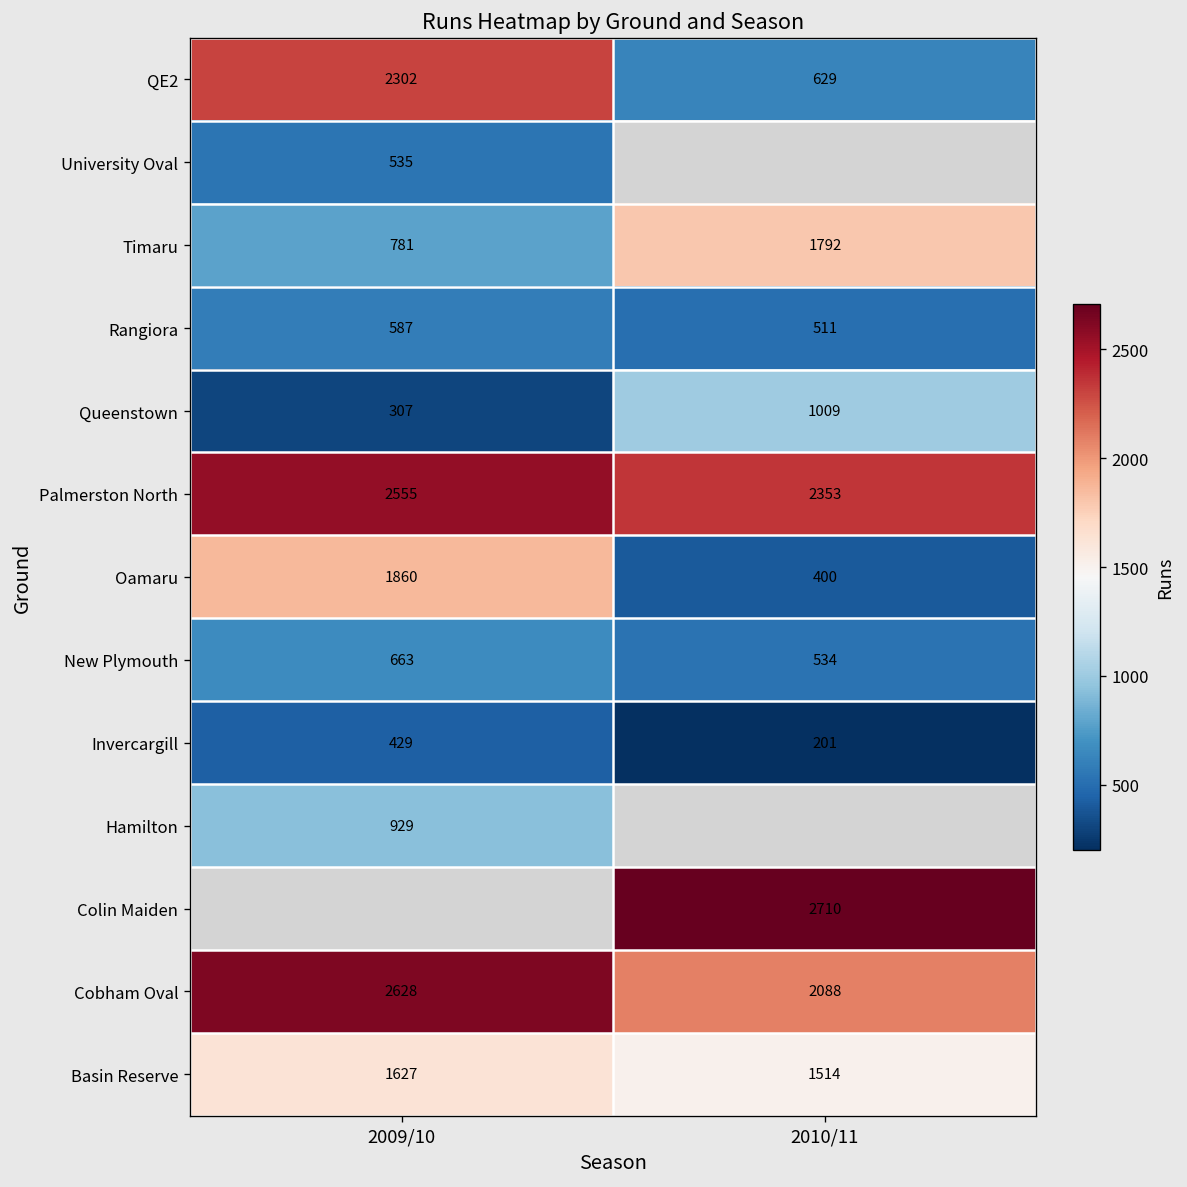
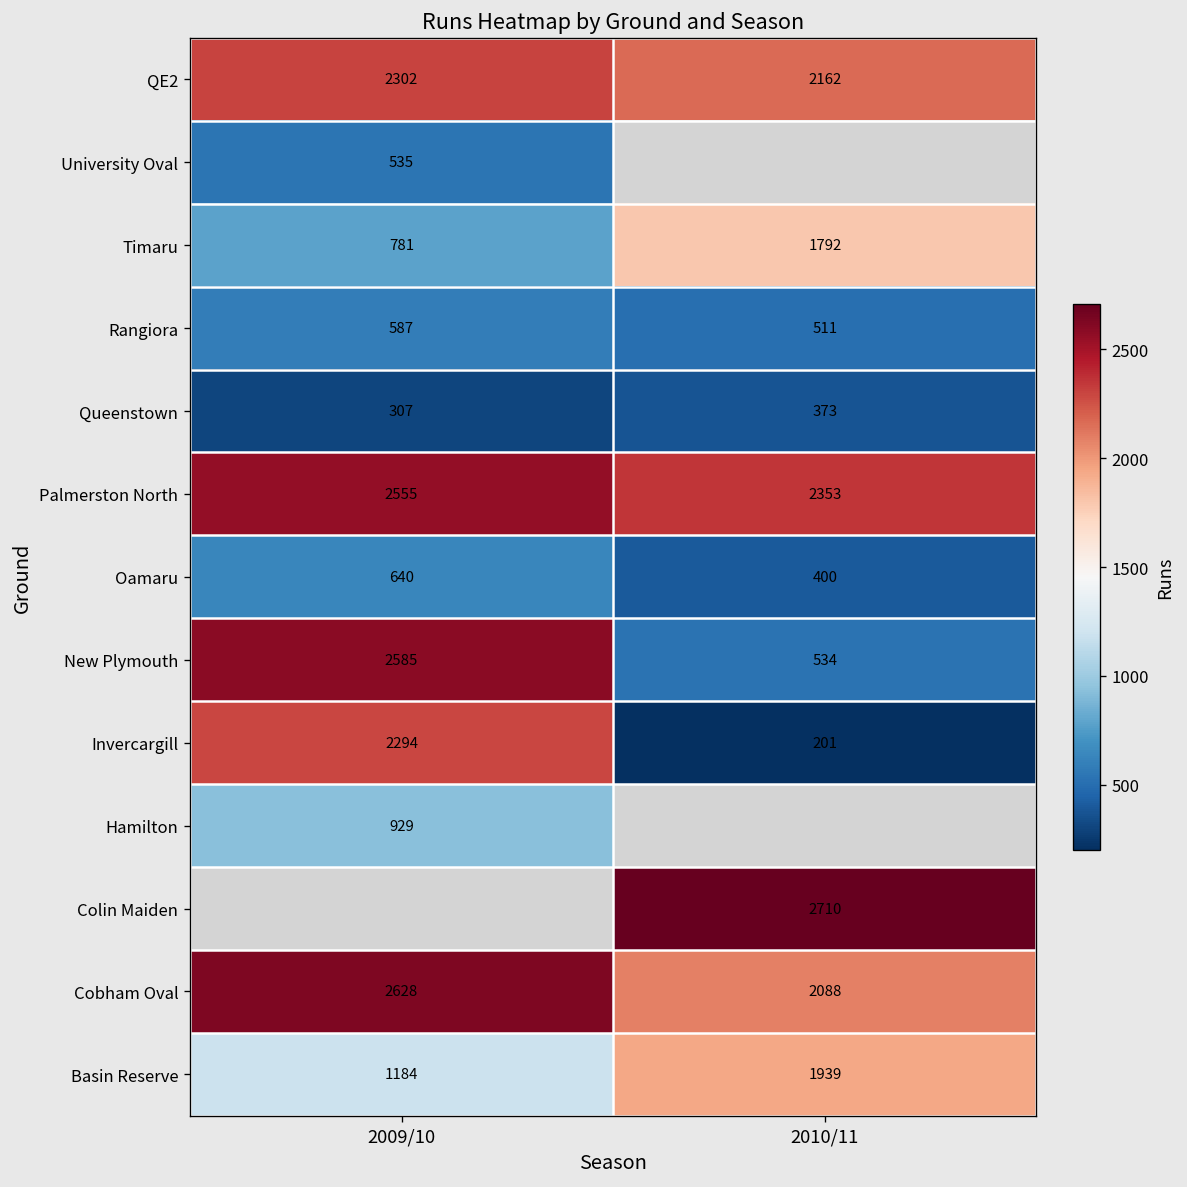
  {
    "QE2": {
      "2009/10": 2302,
-     "2010/11": 629
+     "2010/11": 2162
    },
    "University Oval": {
      "2009/10": 535
    },
    "Timaru": {
      "2009/10": 781,
      "2010/11": 1792
    },
    "Rangiora": {
      "2009/10": 587,
      "2010/11": 511
    },
    "Queenstown": {
      "2009/10": 307,
-     "2010/11": 1009
+     "2010/11": 373
    },
    "Palmerston North": {
      "2009/10": 2555,
      "2010/11": 2353
    },
    "Oamaru": {
-     "2009/10": 1860,
+     "2009/10": 640,
      "2010/11": 400
    },
    "New Plymouth": {
-     "2009/10": 663,
+     "2009/10": 2585,
      "2010/11": 534
    },
    "Invercargill": {
-     "2009/10": 429,
+     "2009/10": 2294,
      "2010/11": 201
    },
    "Hamilton": {
      "2009/10": 929
    },
    "Colin Maiden": {
      "2010/11": 2710
    },
    "Cobham Oval": {
      "2009/10": 2628,
      "2010/11": 2088
    },
    "Basin Reserve": {
-     "2009/10": 1627,
-     "2010/11": 1514
+     "2009/10": 1184,
+     "2010/11": 1939
    }
  }
